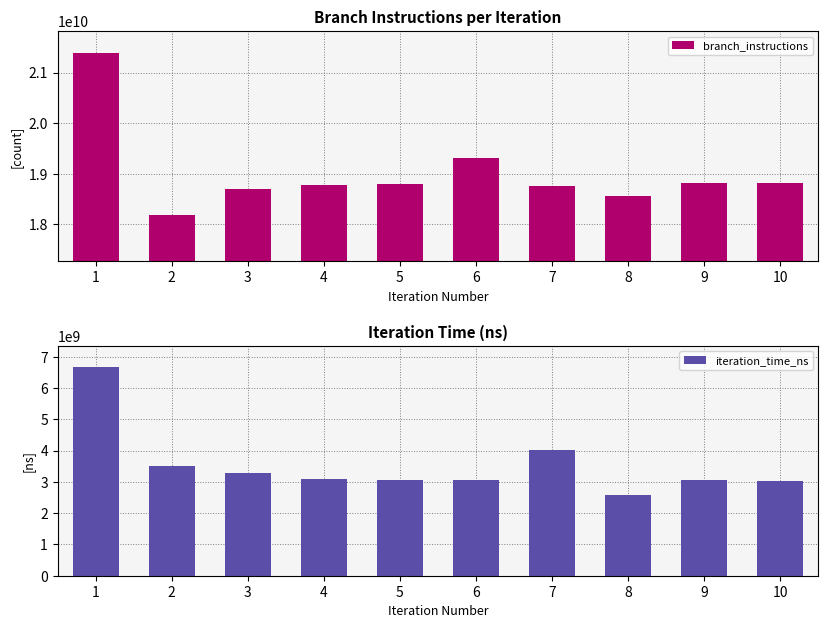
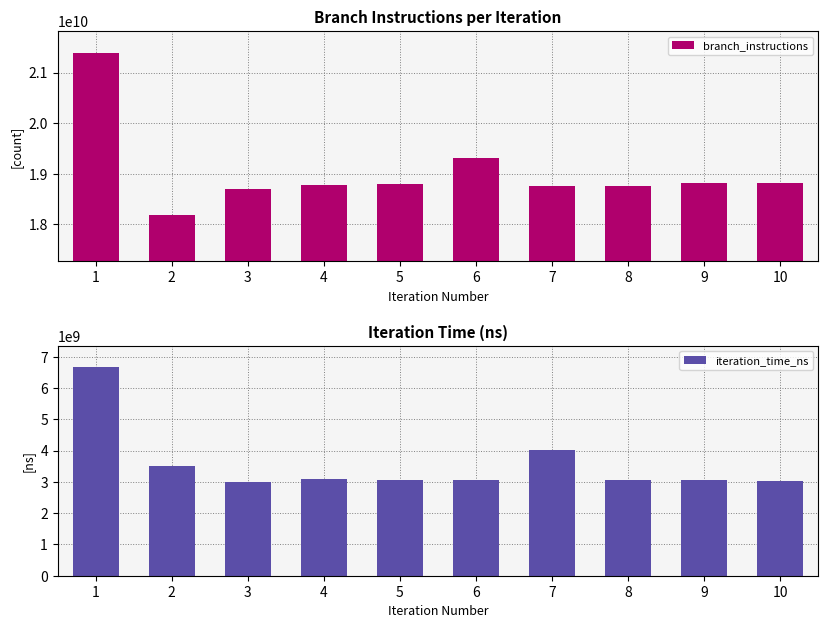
  {
    "Branch Instructions per Iteration": {
      "1": 21400000000,
      "2": 18200000000,
      "3": 18700000000,
      "4": 18800000000,
      "5": 18800000000,
      "6": 19300000000,
      "7": 18800000000,
-     "8": 18600000000,
+     "8": 18800000000,
      "9": 18800000000,
      "10": 18800000000
    },
    "Iteration Time (ns)": {
      "1": 6700000000,
      "2": 3500000000,
-     "3": 3300000000,
+     "3": 3000000000,
      "4": 3100000000,
      "5": 3100000000,
      "6": 3100000000,
      "7": 4000000000,
-     "8": 2600000000,
+     "8": 3100000000,
      "9": 3100000000,
      "10": 3000000000
    }
  }
